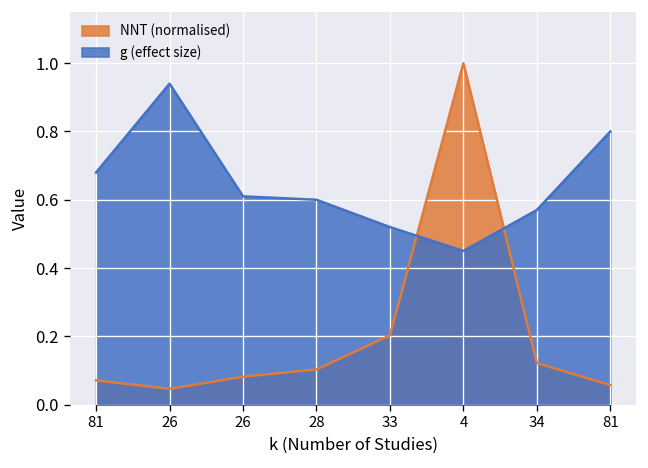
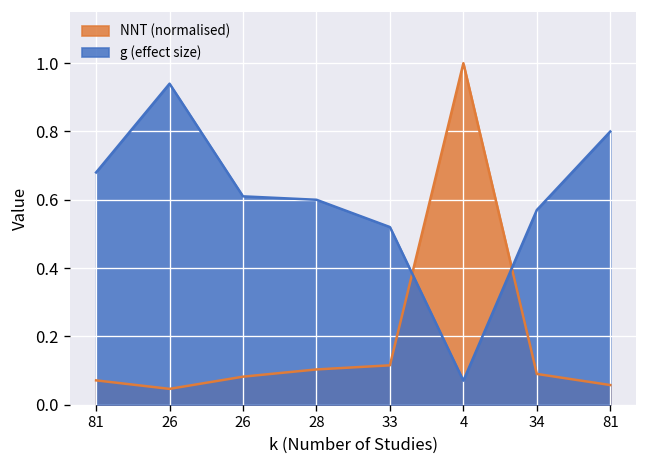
  {
    "NNT (normalised)": {
      "28": 0.10,
-     "33": 0.20,
+     "33": 0.12,
      "4": 1.00,
-     "34": 0.12
+     "34": 0.09
    },
    "g (effect size)": {
      "28": 0.60,
      "33": 0.52,
-     "4": 0.45,
+     "4": 0.07,
      "34": 0.57
    }
  }
